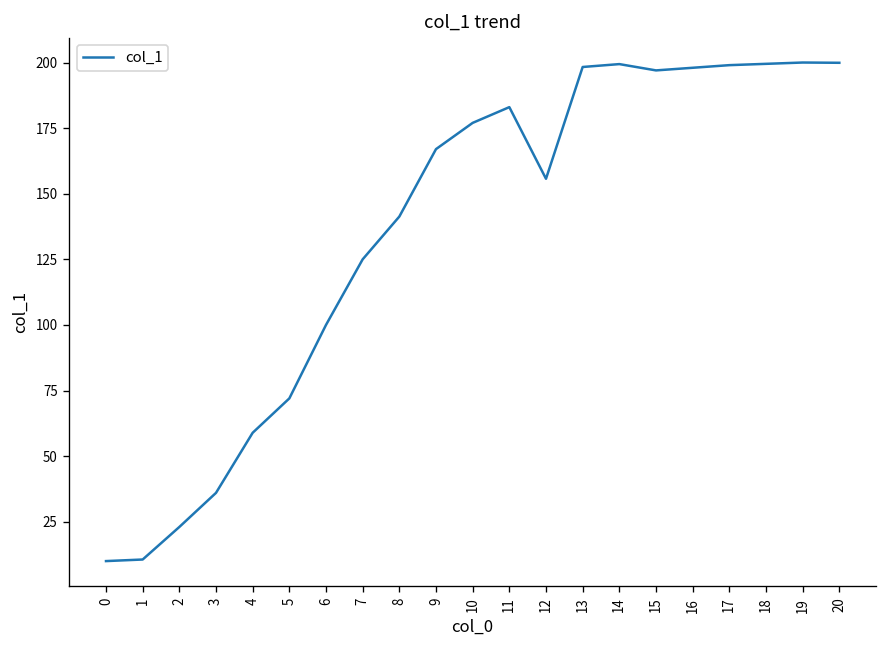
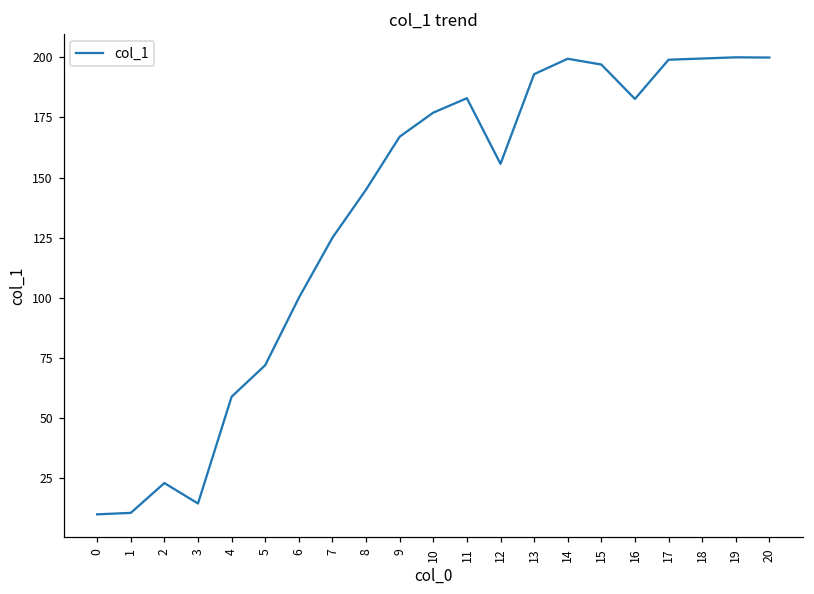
  {
    "0": 10,
    "1": 11,
    "2": 23,
-   "3": 36,
+   "3": 15,
    "4": 59,
    "5": 72,
    "6": 100,
    "7": 125,
-   "8": 141,
+   "8": 145,
    "9": 167,
    "10": 177,
    "11": 183,
    "12": 156,
-   "13": 198,
+   "13": 193,
    "14": 199,
    "15": 197,
-   "16": 198,
+   "16": 183,
    "17": 199,
    "18": 200,
    "19": 200,
    "20": 200
  }
